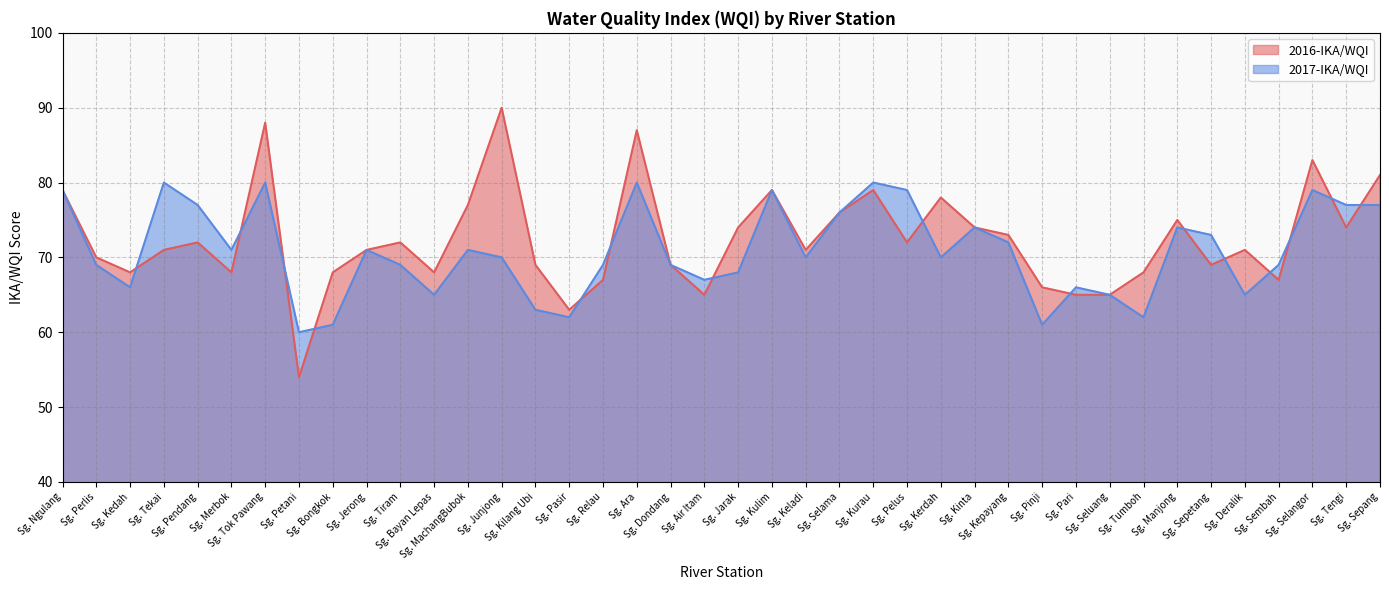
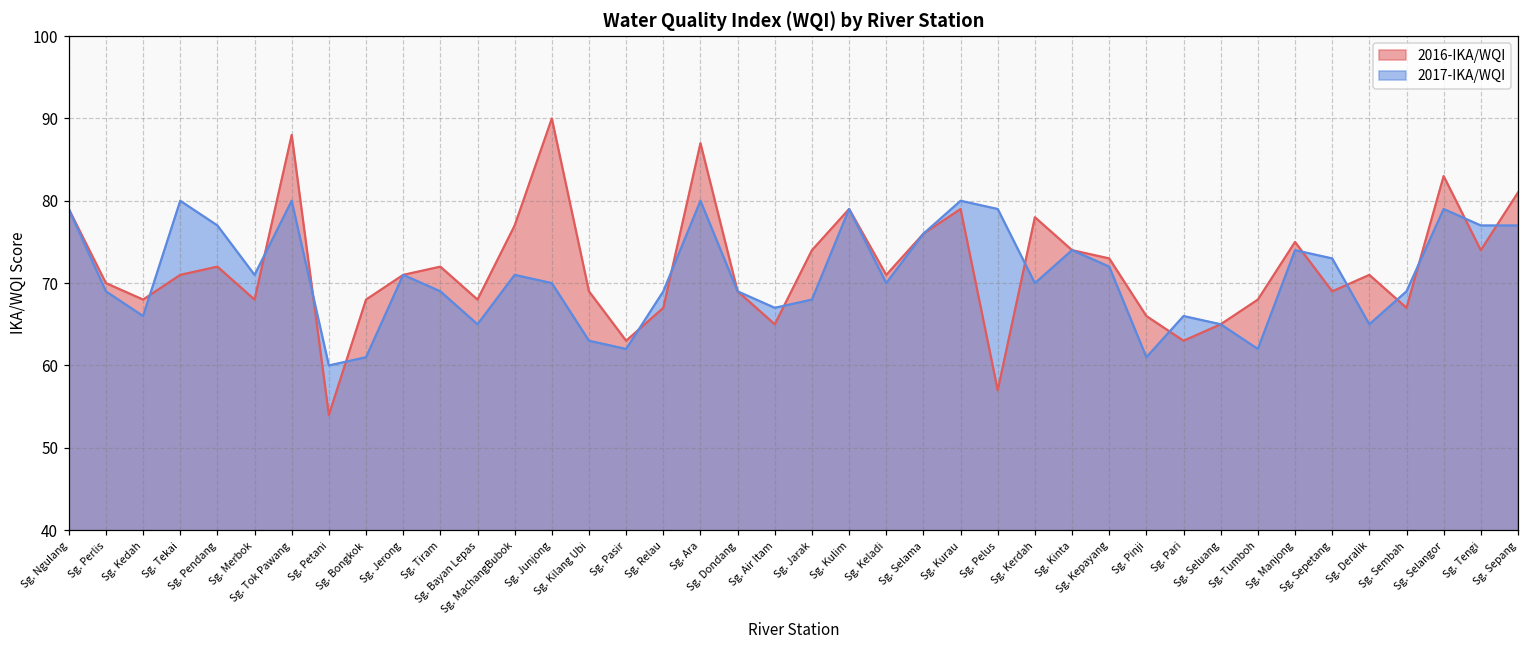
  {
    "2016-IKA/WQI": {
      "Sg. Perlis": 70,
      "Sg. Kedah": 68,
      "Sg. Tekai": 71,
      "Sg. Pendang": 72,
      "Sg. Merbok": 68,
      "Sg. Tok Pawang": 88,
      "Sg. Petani": 54,
      "Sg. Bongkok": 68,
      "Sg. Tiram": 72,
      "Sg. Bayan Lepas": 68,
      "Sg. MachangBubok": 77,
      "Sg. Junjong": 90,
      "Sg. Kilang Ubi": 69,
      "Sg. Pasir": 63,
      "Sg. Relau": 67,
      "Sg. Ara": 87,
      "Sg. Air Itam": 65,
      "Sg. Jarak": 74,
      "Sg. Keladi": 71,
      "Sg. Kurau": 79,
-     "Sg. Pelus": 72,
+     "Sg. Pelus": 57,
      "Sg. Kerdah": 78,
      "Sg. Kepayang": 73,
      "Sg. Pinji": 66,
-     "Sg. Pari": 65,
+     "Sg. Pari": 63,
      "Sg. Tumboh": 68,
      "Sg. Manjong": 75,
      "Sg. Sepetang": 69,
      "Sg. Deralik": 71,
      "Sg. Sembah": 67,
      "Sg. Selangor": 83,
      "Sg. Tengi": 74,
      "Sg. Sepang": 81
    },
    "2017-IKA/WQI": {
      "Sg. Perlis": 69,
      "Sg. Kedah": 66,
      "Sg. Tekai": 80,
      "Sg. Pendang": 77,
      "Sg. Merbok": 71,
      "Sg. Tok Pawang": 80,
      "Sg. Petani": 60,
      "Sg. Bongkok": 61,
      "Sg. Tiram": 69,
      "Sg. Bayan Lepas": 65,
      "Sg. MachangBubok": 71,
      "Sg. Junjong": 70,
      "Sg. Kilang Ubi": 63,
      "Sg. Pasir": 62,
      "Sg. Relau": 69,
      "Sg. Ara": 80,
      "Sg. Air Itam": 67,
      "Sg. Jarak": 68,
      "Sg. Keladi": 70,
      "Sg. Kurau": 80,
      "Sg. Pelus": 79,
      "Sg. Kerdah": 70,
      "Sg. Kepayang": 72,
      "Sg. Pinji": 61,
      "Sg. Pari": 66,
      "Sg. Tumboh": 62,
      "Sg. Manjong": 74,
      "Sg. Sepetang": 73,
      "Sg. Deralik": 65,
      "Sg. Sembah": 69,
      "Sg. Selangor": 79,
      "Sg. Tengi": 77,
      "Sg. Sepang": 77
    }
  }
